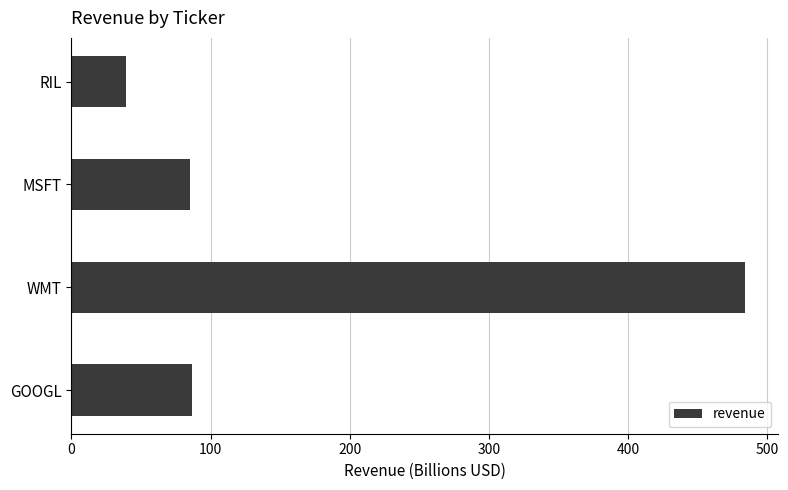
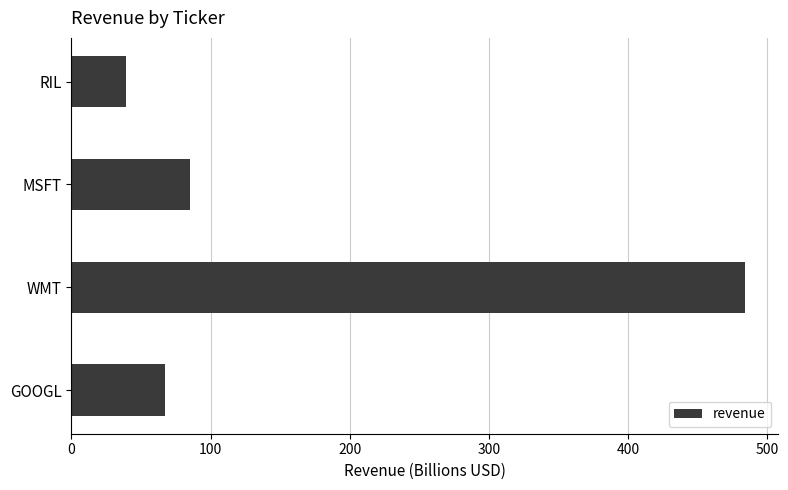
  {
    "RIL": 39,
    "MSFT": 85,
    "WMT": 484,
-   "GOOGL": 87
+   "GOOGL": 67
  }
